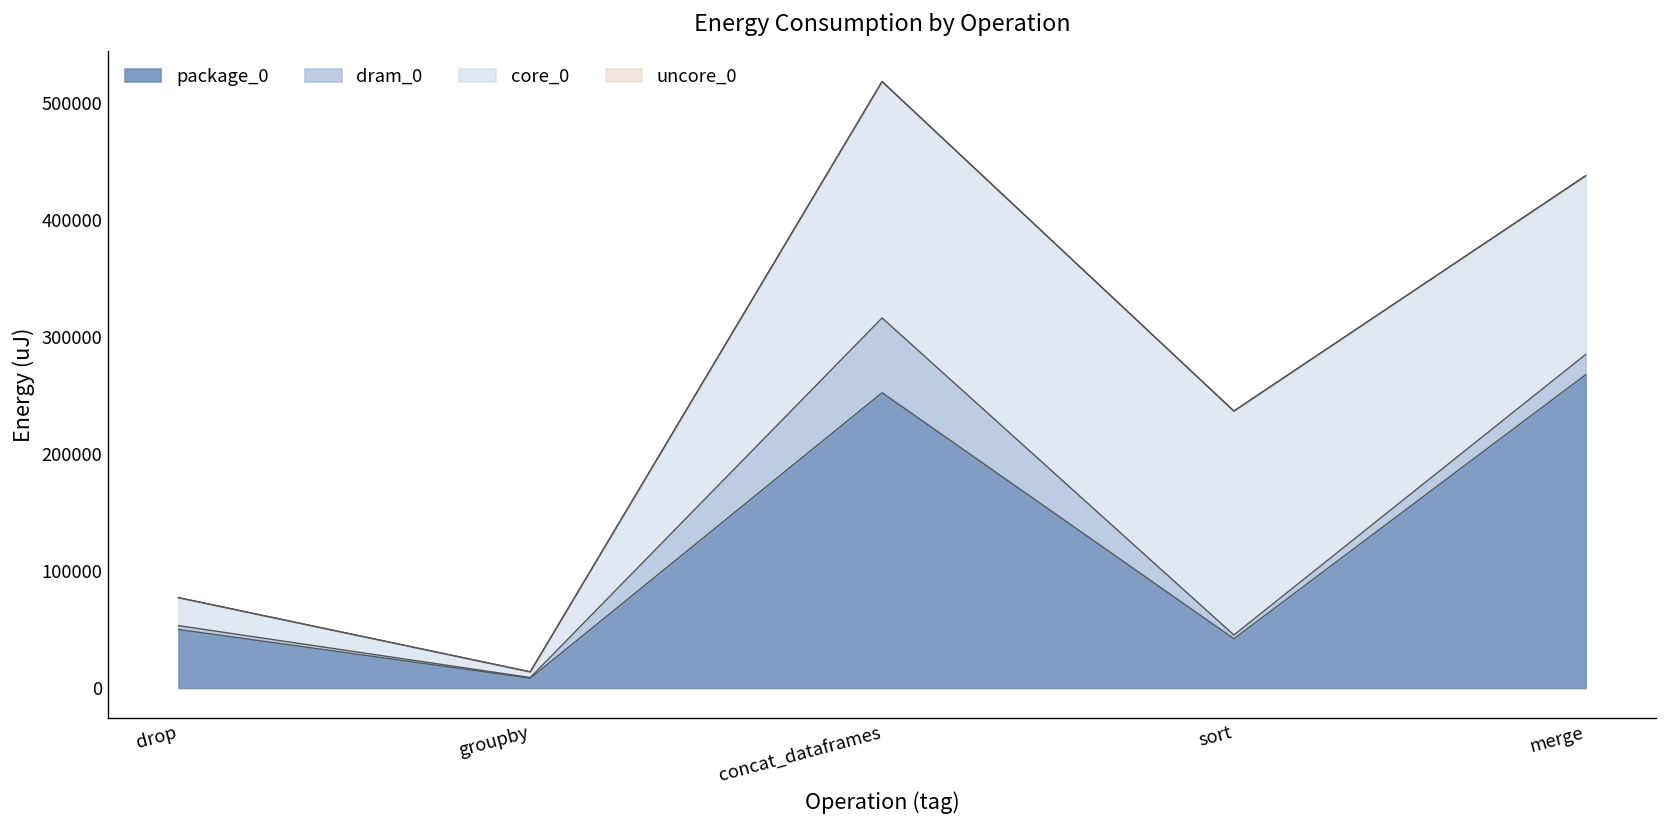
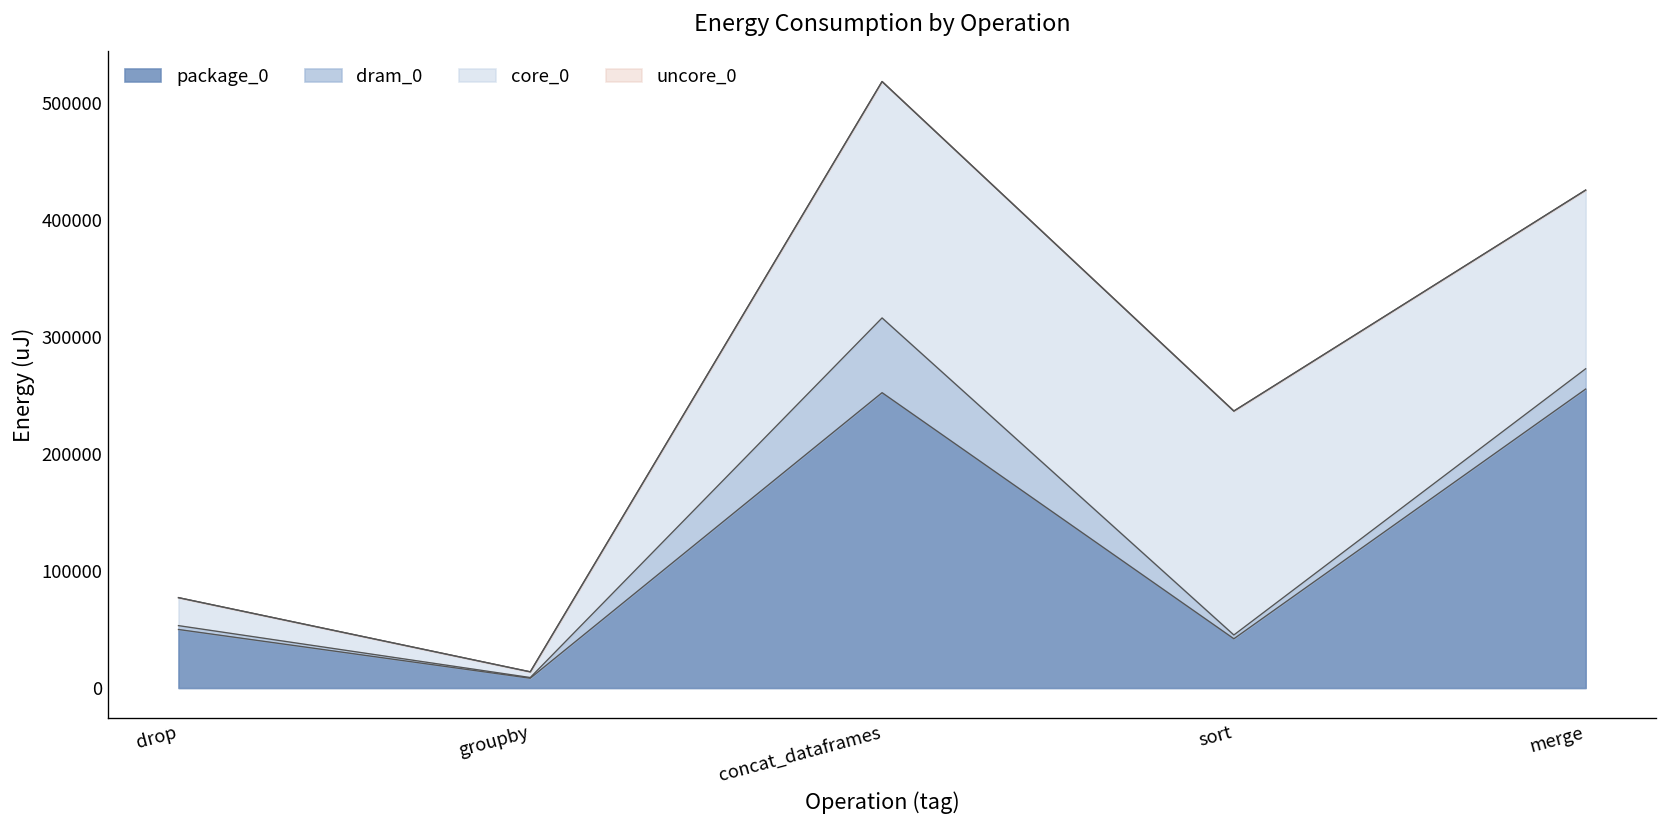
  {
    "package_0": {
      "drop": 50000,
      "concat_dataframes": 250000,
      "sort": 40000,
-     "merge": 270000
+     "merge": 260000
    },
    "dram_0": {
      "drop": 0,
      "concat_dataframes": 60000,
      "sort": 0,
      "merge": 20000
    },
    "uncore_0": {
      "groupby": 0
    }
  }
